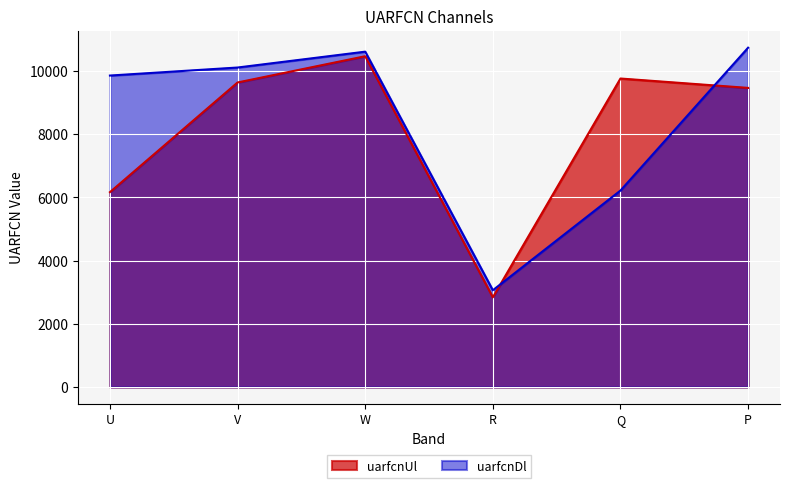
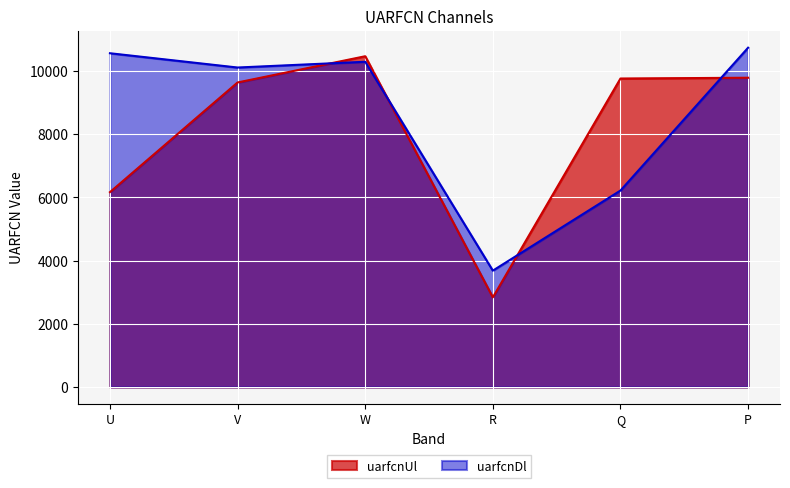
  {
    "uarfcnUl": {
      "U": 6200,
      "V": 9600,
      "W": 10500,
      "R": 2800,
      "Q": 9800,
-     "P": 9500
+     "P": 9800
    },
    "uarfcnDl": {
-     "U": 9900,
+     "U": 10600,
      "V": 10100,
-     "W": 10600,
-     "R": 3100,
+     "W": 10300,
+     "R": 3700,
      "Q": 6200,
      "P": 10700
    }
  }
